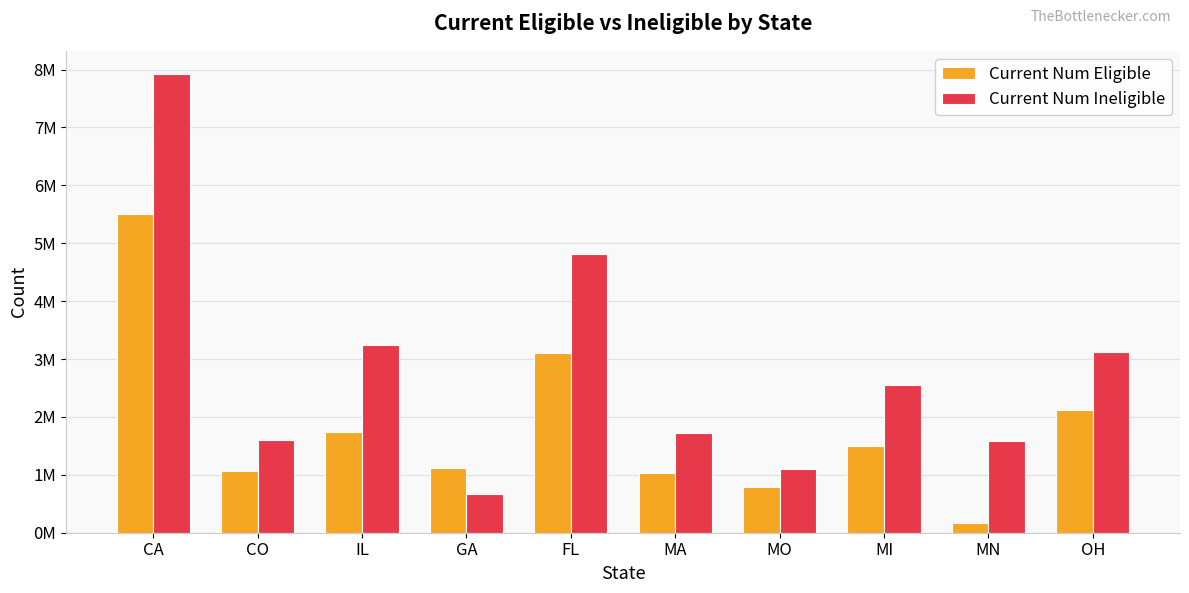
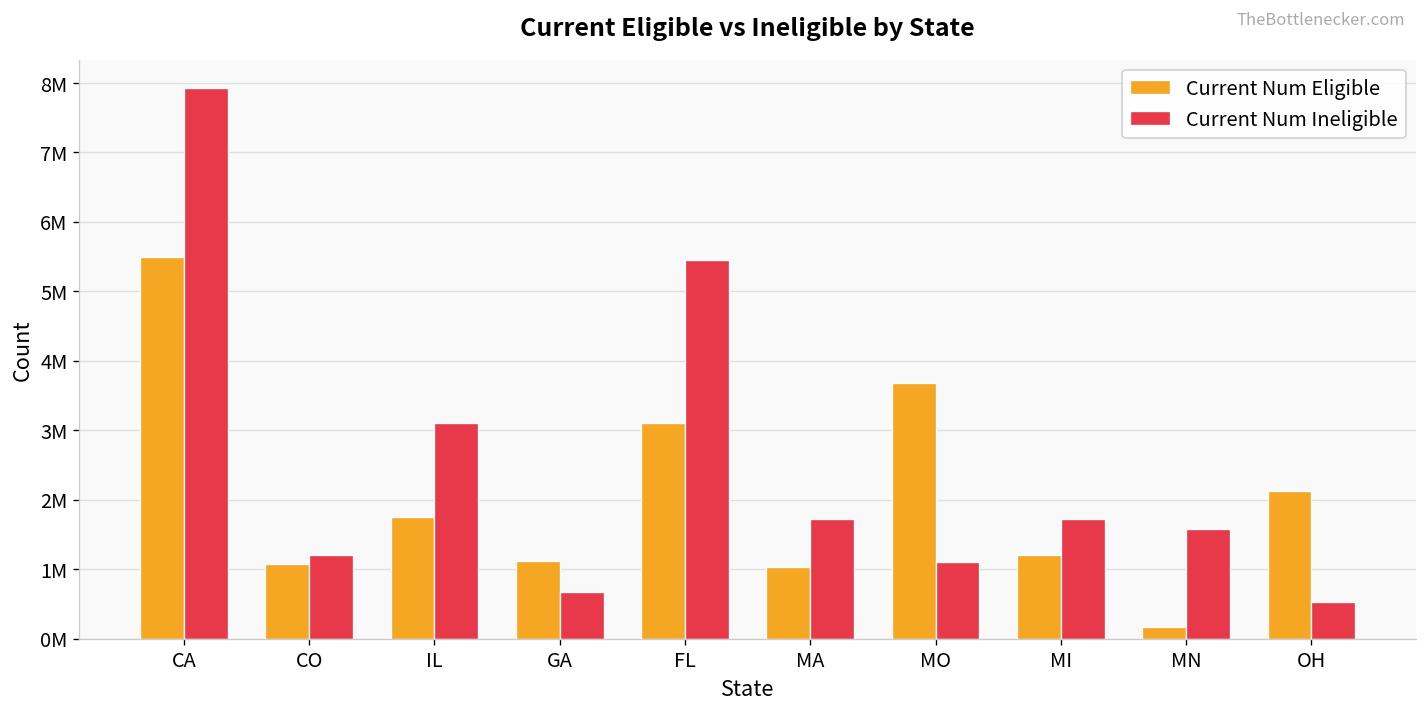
  {
    "Current Num Eligible": {
      "CA": 5500000,
      "CO": 1100000,
      "IL": 1700000,
      "GA": 1100000,
      "FL": 3100000,
      "MA": 1000000,
-     "MO": 800000,
-     "MI": 1500000,
+     "MO": 3700000,
+     "MI": 1200000,
      "MN": 200000,
      "OH": 2100000
    },
    "Current Num Ineligible": {
      "CA": 7900000,
-     "CO": 1600000,
-     "IL": 3200000,
+     "CO": 1200000,
+     "IL": 3100000,
      "GA": 700000,
-     "FL": 4800000,
+     "FL": 5500000,
      "MA": 1700000,
      "MO": 1100000,
-     "MI": 2600000,
+     "MI": 1700000,
      "MN": 1600000,
-     "OH": 3100000
+     "OH": 500000
    }
  }
